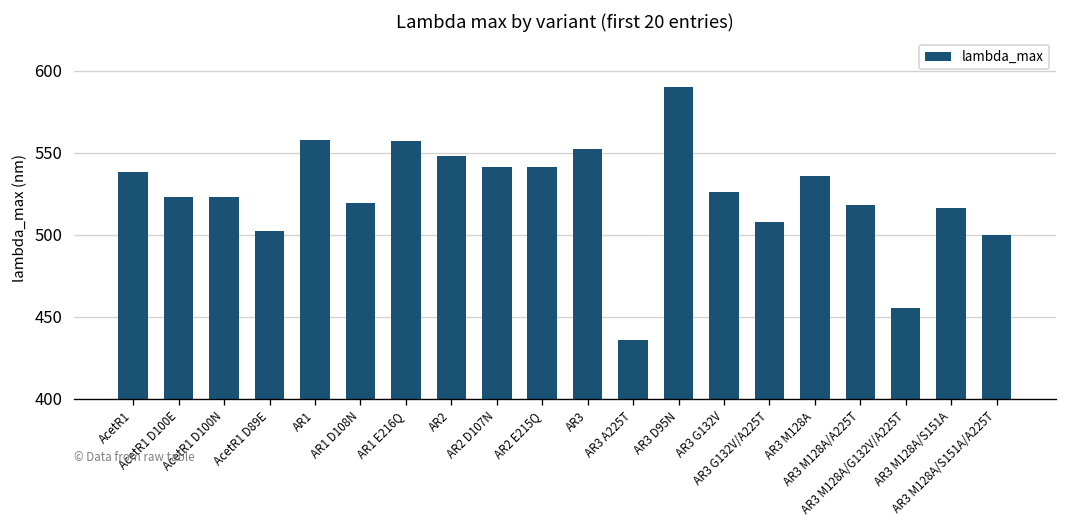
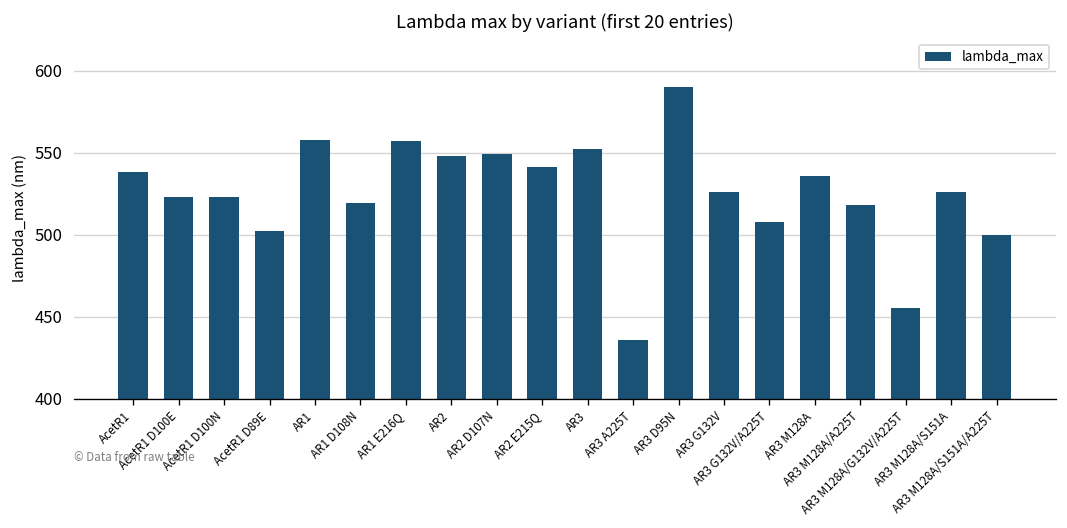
  {
    "AcetR1": 538,
    "AcetR1 D100E": 523,
    "AcetR1 D100N": 523,
    "AcetR1 D89E": 502,
    "AR1": 558,
    "AR1 D108N": 519,
    "AR1 E216Q": 557,
    "AR2": 548,
-   "AR2 D107N": 541,
+   "AR2 D107N": 549,
    "AR2 E215Q": 541,
    "AR3": 552,
    "AR3 A225T": 436,
    "AR3 D95N": 590,
    "AR3 G132V": 526,
    "AR3 G132V/A225T": 508,
    "AR3 M128A": 536,
    "AR3 M128A/A225T": 518,
    "AR3 M128A/G132V/A225T": 455,
-   "AR3 M128A/S151A": 516,
+   "AR3 M128A/S151A": 526,
    "AR3 M128A/S151A/A225T": 500
  }
